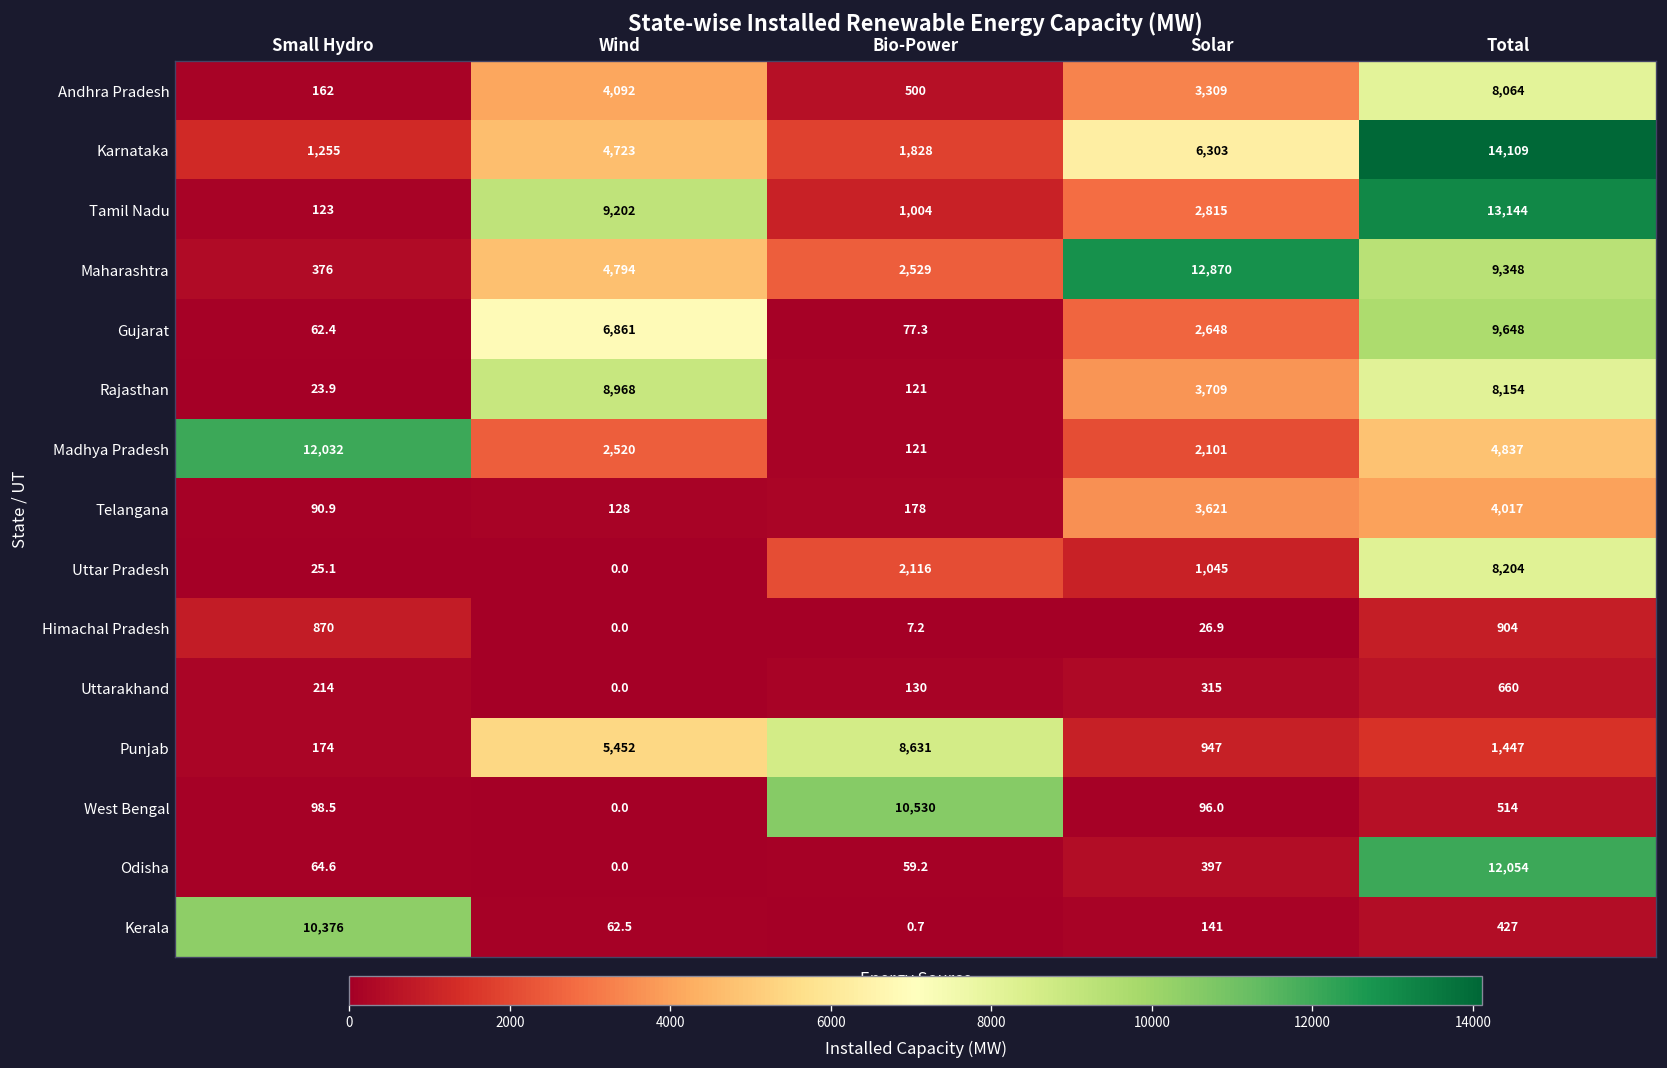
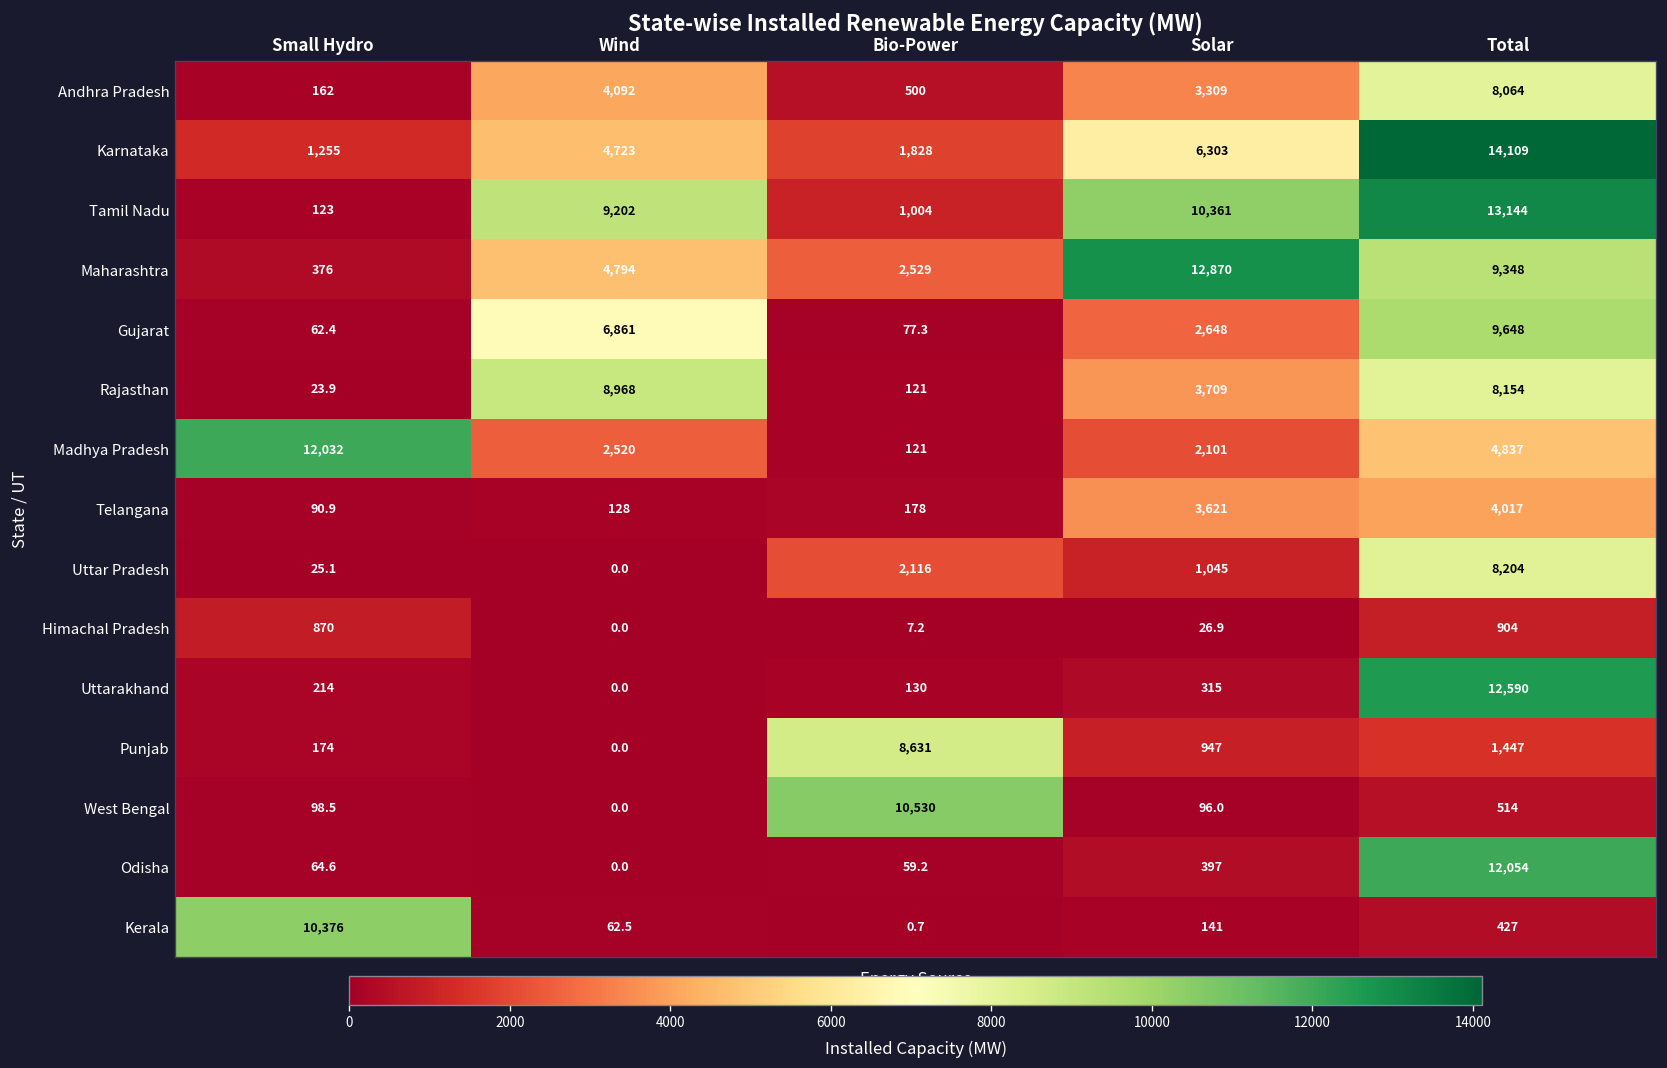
  {
    "Andhra Pradesh": {
      "Small Hydro": "162",
      "Wind": "4,092",
      "Bio-Power": "500",
      "Solar": "3,309",
      "Total": "8,064"
    },
    "Karnataka": {
      "Small Hydro": "1,255",
      "Wind": "4,723",
      "Bio-Power": "1,828",
      "Solar": "6,303",
      "Total": "14,109"
    },
    "Tamil Nadu": {
      "Small Hydro": "123",
      "Wind": "9,202",
      "Bio-Power": "1,004",
-     "Solar": "2,815",
+     "Solar": "10,361",
      "Total": "13,144"
    },
    "Maharashtra": {
      "Small Hydro": "376",
      "Wind": "4,794",
      "Bio-Power": "2,529",
      "Solar": "12,870",
      "Total": "9,348"
    },
    "Gujarat": {
      "Small Hydro": "62.4",
      "Wind": "6,861",
      "Bio-Power": "77.3",
      "Solar": "2,648",
      "Total": "9,648"
    },
    "Rajasthan": {
      "Small Hydro": "23.9",
      "Wind": "8,968",
      "Bio-Power": "121",
      "Solar": "3,709",
      "Total": "8,154"
    },
    "Madhya Pradesh": {
      "Small Hydro": "12,032",
      "Wind": "2,520",
      "Bio-Power": "121",
      "Solar": "2,101",
      "Total": "4,837"
    },
    "Telangana": {
      "Small Hydro": "90.9",
      "Wind": "128",
      "Bio-Power": "178",
      "Solar": "3,621",
      "Total": "4,017"
    },
    "Uttar Pradesh": {
      "Small Hydro": "25.1",
      "Wind": "0.0",
      "Bio-Power": "2,116",
      "Solar": "1,045",
      "Total": "8,204"
    },
    "Himachal Pradesh": {
      "Small Hydro": "870",
      "Wind": "0.0",
      "Bio-Power": "7.2",
      "Solar": "26.9",
      "Total": "904"
    },
    "Uttarakhand": {
      "Small Hydro": "214",
      "Wind": "0.0",
      "Bio-Power": "130",
      "Solar": "315",
-     "Total": "660"
+     "Total": "12,590"
    },
    "Punjab": {
      "Small Hydro": "174",
-     "Wind": "5,452",
+     "Wind": "0.0",
      "Bio-Power": "8,631",
      "Solar": "947",
      "Total": "1,447"
    },
    "West Bengal": {
      "Small Hydro": "98.5",
      "Wind": "0.0",
      "Bio-Power": "10,530",
      "Solar": "96.0",
      "Total": "514"
    },
    "Odisha": {
      "Small Hydro": "64.6",
      "Wind": "0.0",
      "Bio-Power": "59.2",
      "Solar": "397",
      "Total": "12,054"
    },
    "Kerala": {
      "Small Hydro": "10,376",
      "Wind": "62.5",
      "Bio-Power": "0.7",
      "Solar": "141",
      "Total": "427"
    }
  }
